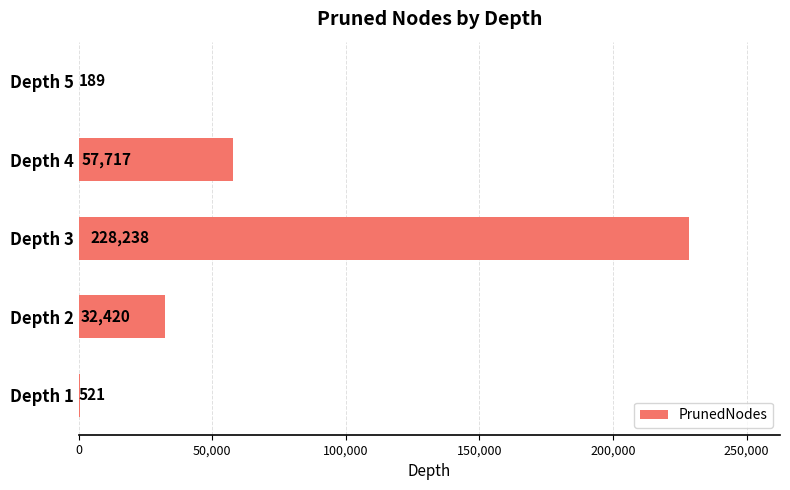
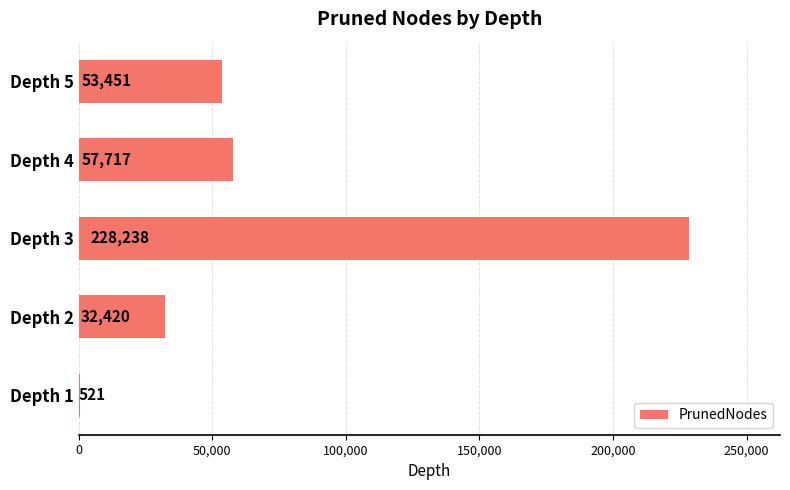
  {
-   "Depth 5": "189",
+   "Depth 5": "53,451",
    "Depth 4": "57,717",
    "Depth 3": "228,238",
    "Depth 2": "32,420",
    "Depth 1": "521"
  }
